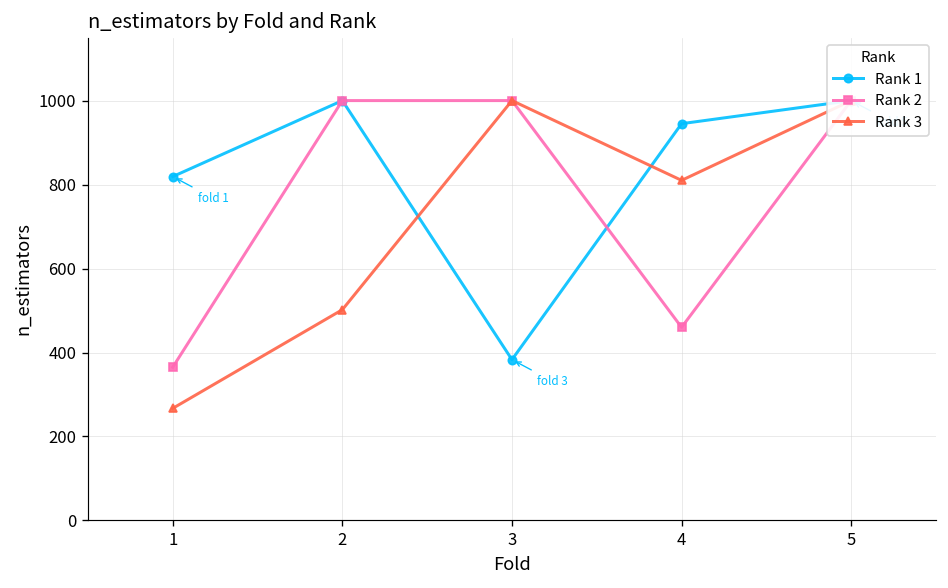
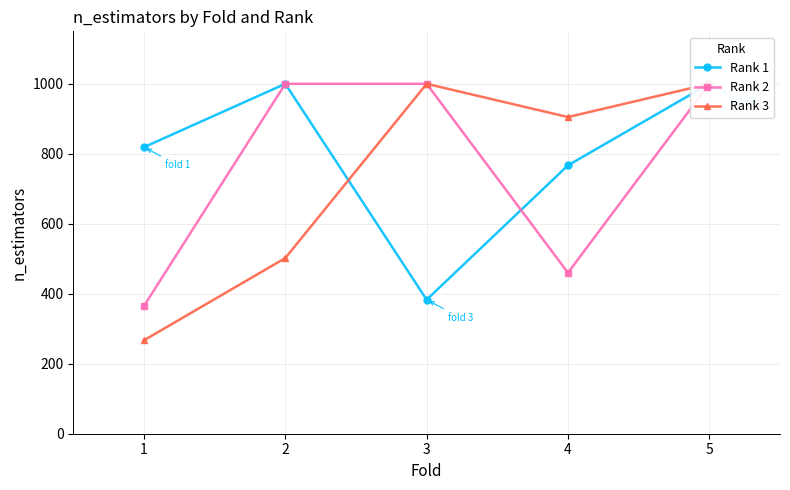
  {
    "Rank 1": {
-     "4": 950
+     "4": 770
    },
    "Rank 2": {
      "1": 370,
      "4": 460
    },
    "Rank 3": {
      "1": 270,
      "2": 500,
-     "4": 810
+     "4": 910
    }
  }
